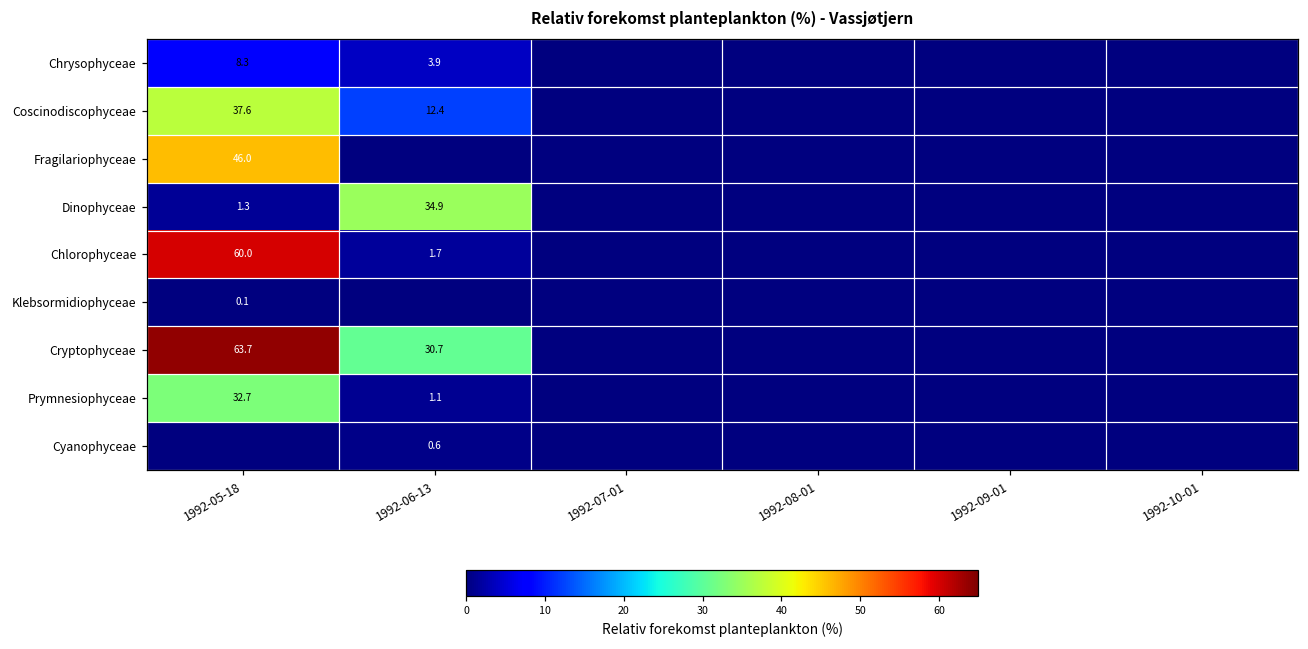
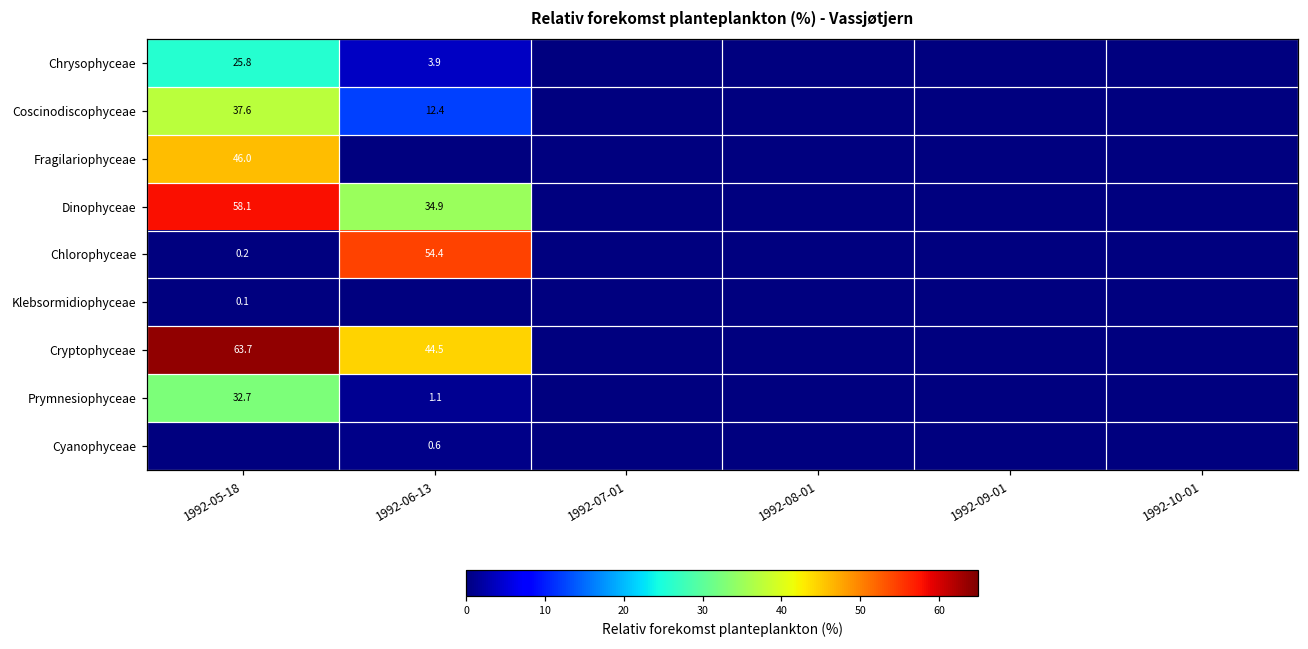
  {
    "Chrysophyceae": {
-     "1992-05-18": 8.3,
+     "1992-05-18": 25.8,
      "1992-06-13": 3.9
    },
    "Coscinodiscophyceae": {
      "1992-05-18": 37.6,
      "1992-06-13": 12.4
    },
    "Fragilariophyceae": {
      "1992-05-18": 46.0
    },
    "Dinophyceae": {
-     "1992-05-18": 1.3,
+     "1992-05-18": 58.1,
      "1992-06-13": 34.9
    },
    "Chlorophyceae": {
-     "1992-05-18": 60.0,
-     "1992-06-13": 1.7
+     "1992-05-18": 0.2,
+     "1992-06-13": 54.4
    },
    "Klebsormidiophyceae": {
      "1992-05-18": 0.1
    },
    "Cryptophyceae": {
      "1992-05-18": 63.7,
-     "1992-06-13": 30.7
+     "1992-06-13": 44.5
    },
    "Prymnesiophyceae": {
      "1992-05-18": 32.7,
      "1992-06-13": 1.1
    },
    "Cyanophyceae": {
      "1992-06-13": 0.6
    }
  }
